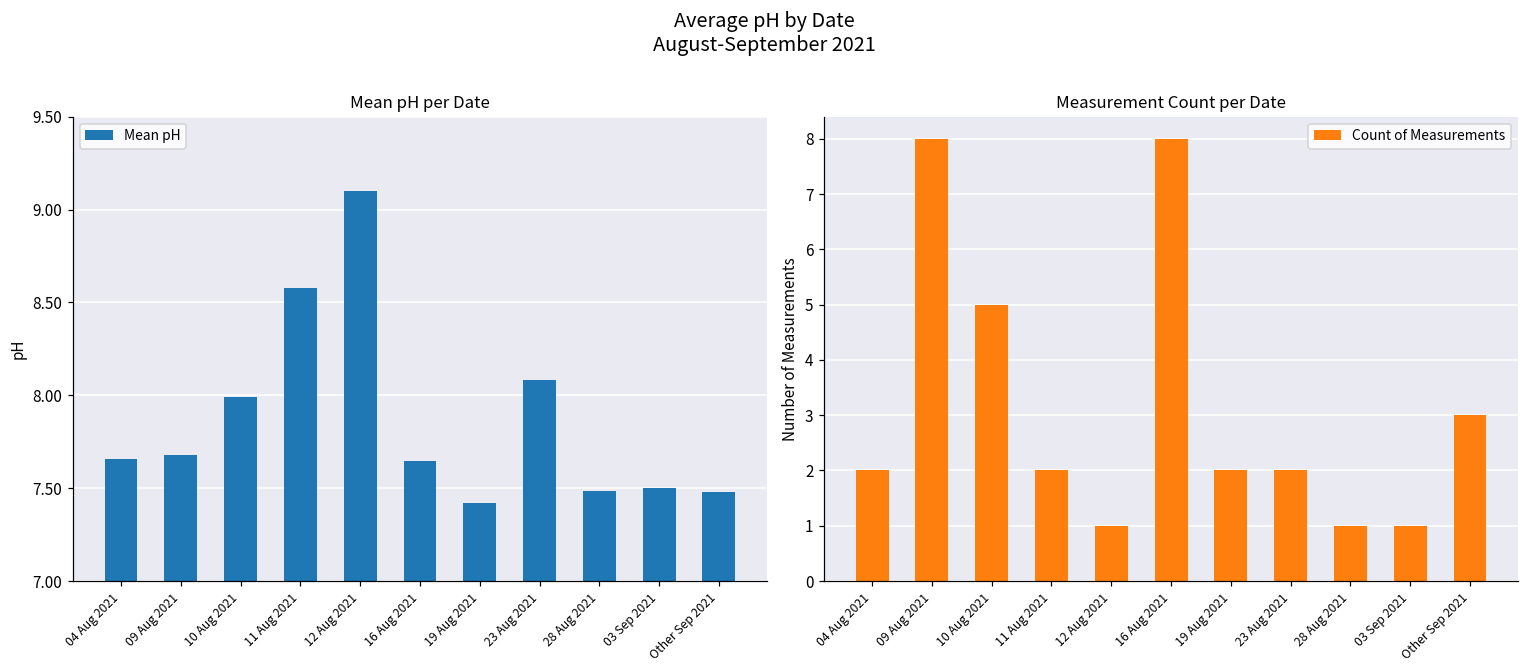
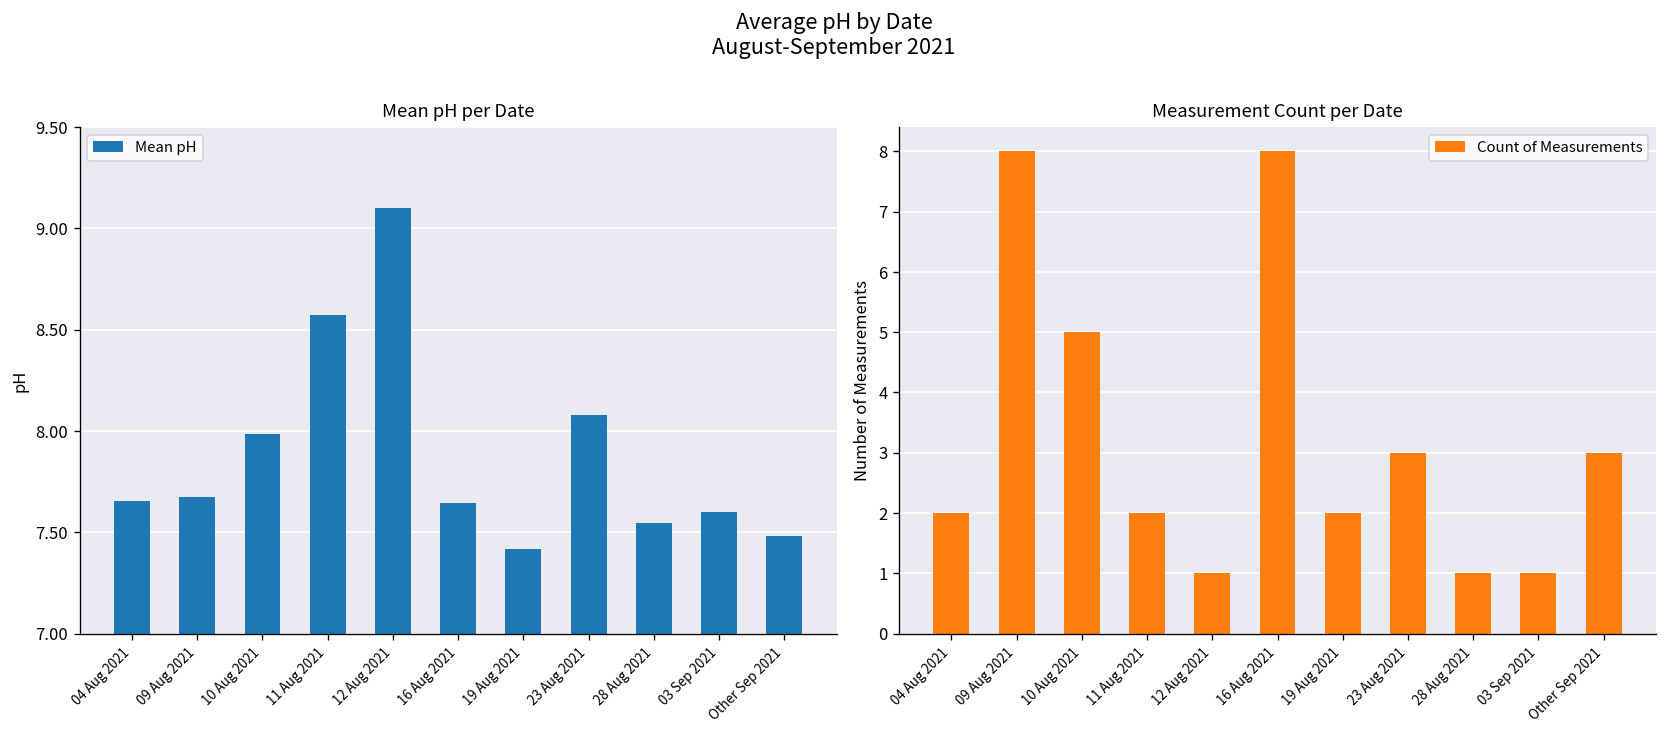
  {
    "Mean pH per Date": {
      "04 Aug 2021": 7.66,
      "09 Aug 2021": 7.68,
      "10 Aug 2021": 7.99,
      "11 Aug 2021": 8.58,
      "12 Aug 2021": 9.10,
      "16 Aug 2021": 7.65,
      "19 Aug 2021": 7.42,
      "23 Aug 2021": 8.08,
-     "28 Aug 2021": 7.49,
-     "03 Sep 2021": 7.5,
+     "28 Aug 2021": 7.55,
+     "03 Sep 2021": 7.6,
      "Other Sep 2021": 7.48
    },
    "Measurement Count per Date": {
      "04 Aug 2021": 2,
      "09 Aug 2021": 8,
      "10 Aug 2021": 5,
      "11 Aug 2021": 2,
      "12 Aug 2021": 1,
      "16 Aug 2021": 8,
      "19 Aug 2021": 2,
-     "23 Aug 2021": 2,
+     "23 Aug 2021": 3,
      "28 Aug 2021": 1,
      "03 Sep 2021": 1,
      "Other Sep 2021": 3
    }
  }
